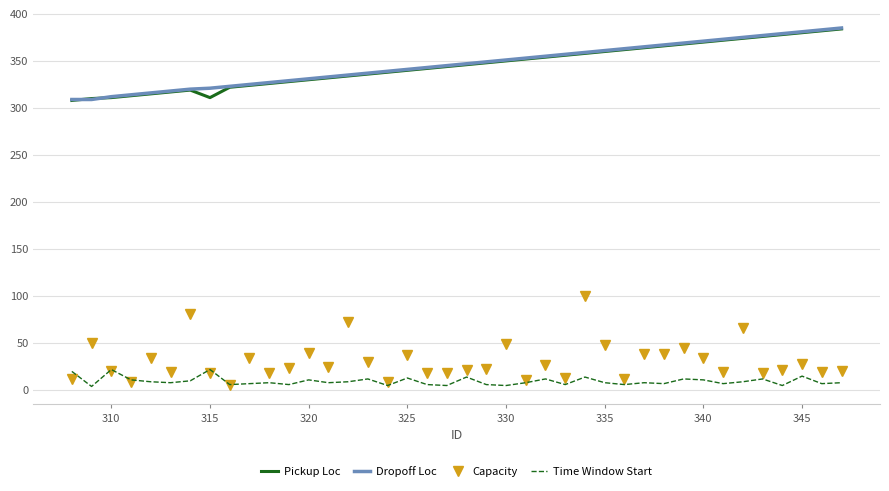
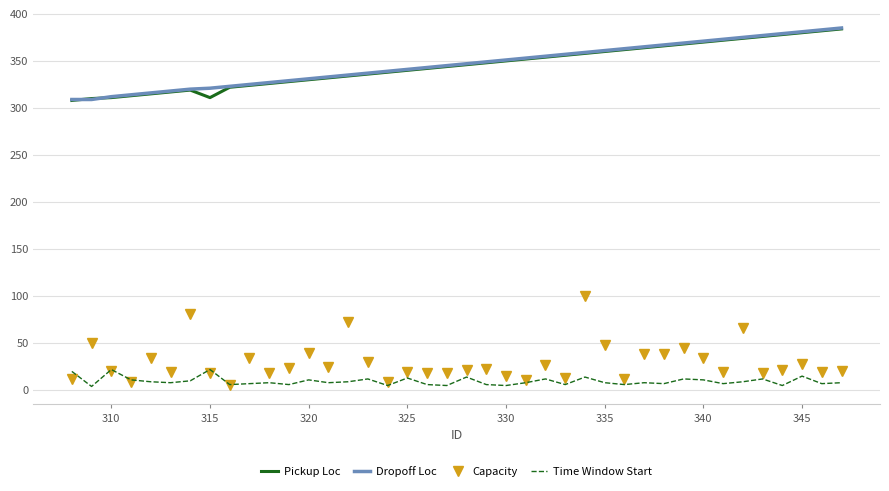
  {
    "Dropoff Loc": {
      "315": 320
    },
    "Capacity": {
      "315": 20,
      "320": 40,
-     "325": 40,
-     "330": 50,
+     "325": 20,
+     "330": 20,
      "335": 50,
      "340": 30,
      "345": 30
    }
  }
